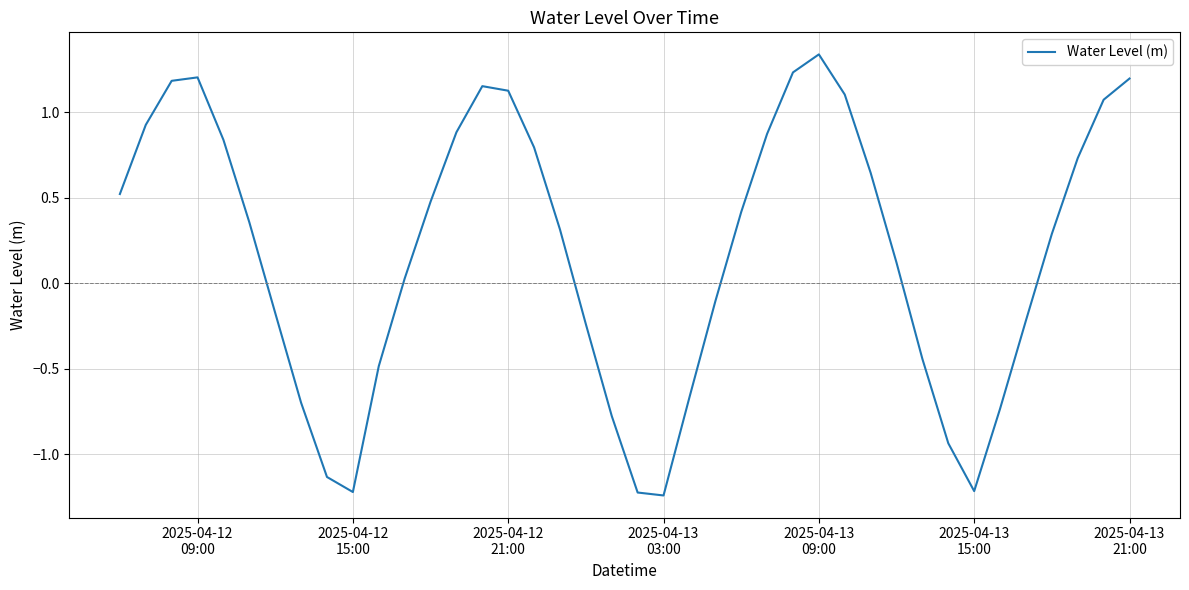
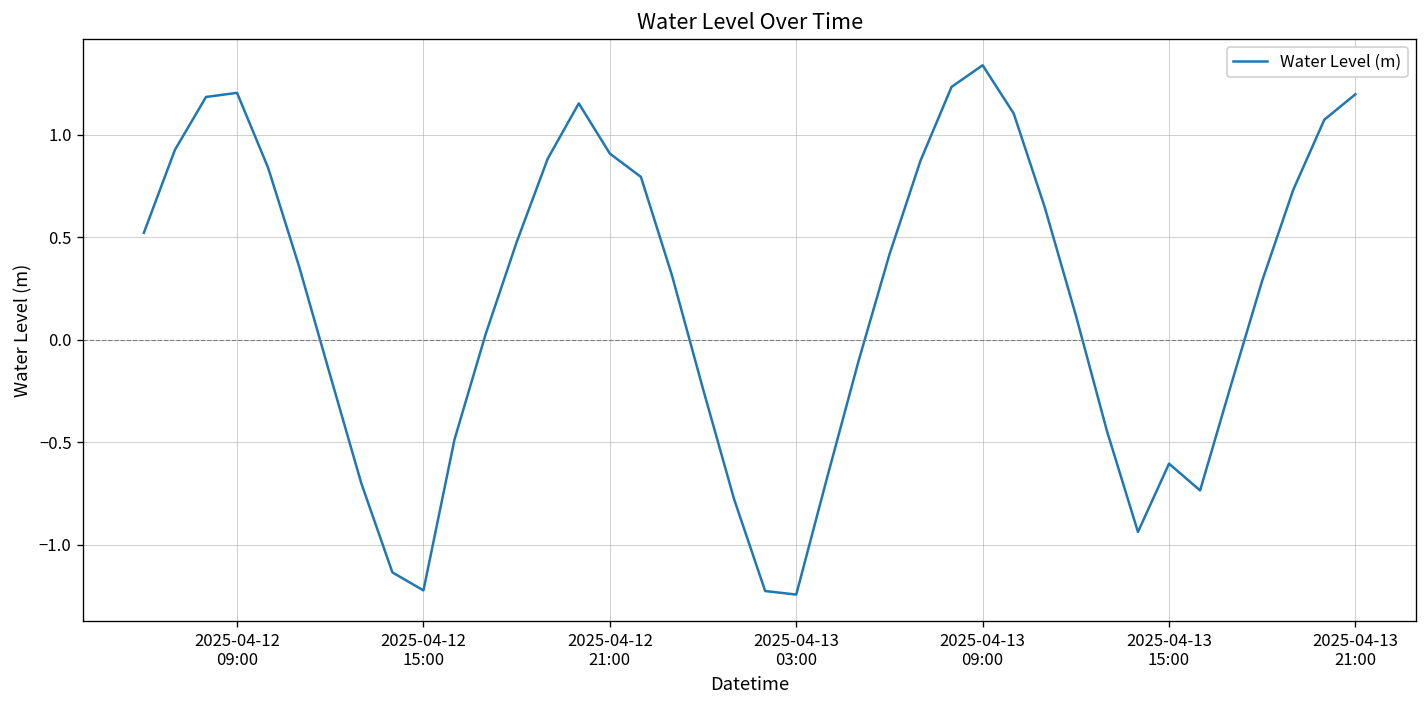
  {
    "2025-04-12 09:00": 1.20,
    "2025-04-12 15:00": -1.22,
-   "2025-04-12 21:00": 1.13,
+   "2025-04-12 21:00": 0.91,
    "2025-04-13 03:00": -1.24,
    "2025-04-13 09:00": 1.34,
-   "2025-04-13 15:00": -1.22,
+   "2025-04-13 15:00": -0.60,
    "2025-04-13 21:00": 1.20
  }
